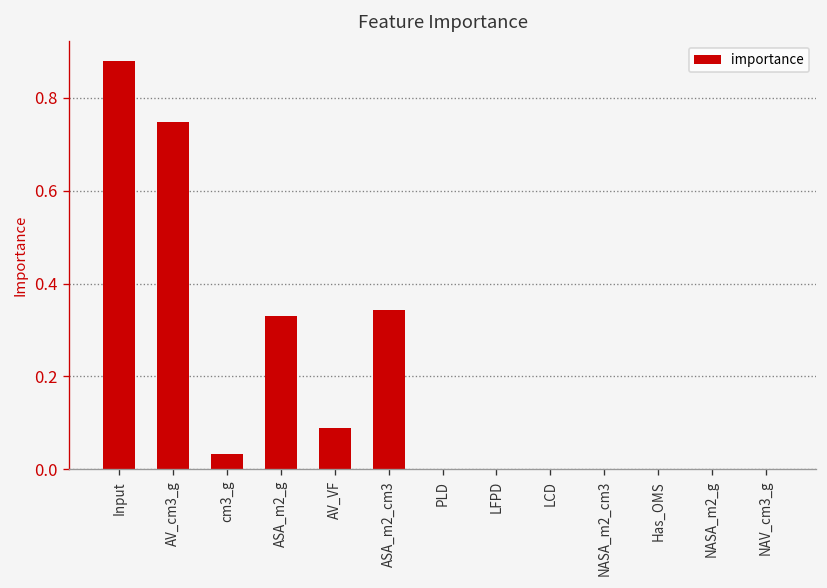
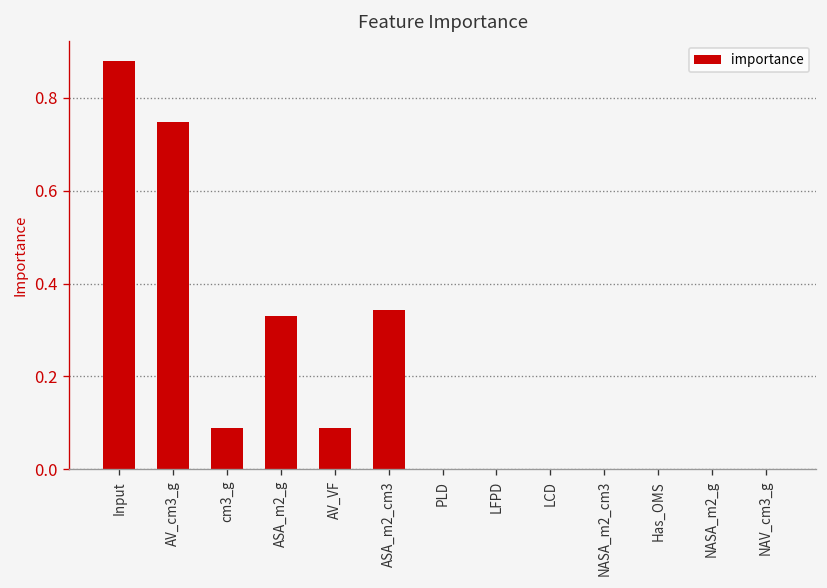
  {
    "Input": 0.88,
    "AV_cm3_g": 0.75,
-   "cm3_g": 0.03,
+   "cm3_g": 0.09,
    "ASA_m2_g": 0.33,
    "AV_VF": 0.09,
    "ASA_m2_cm3": 0.34
  }
